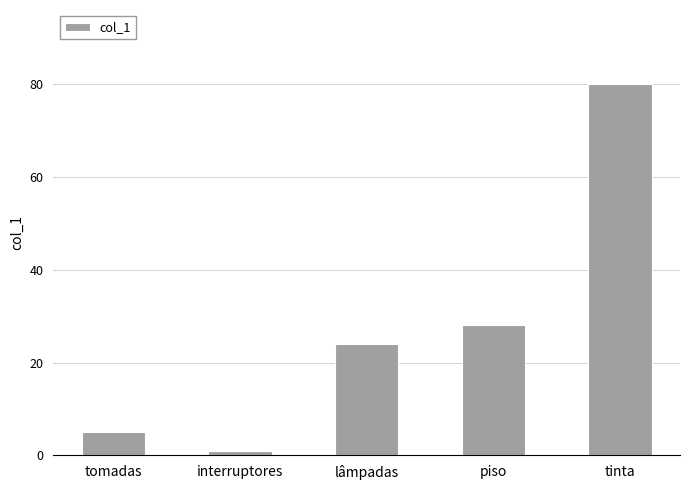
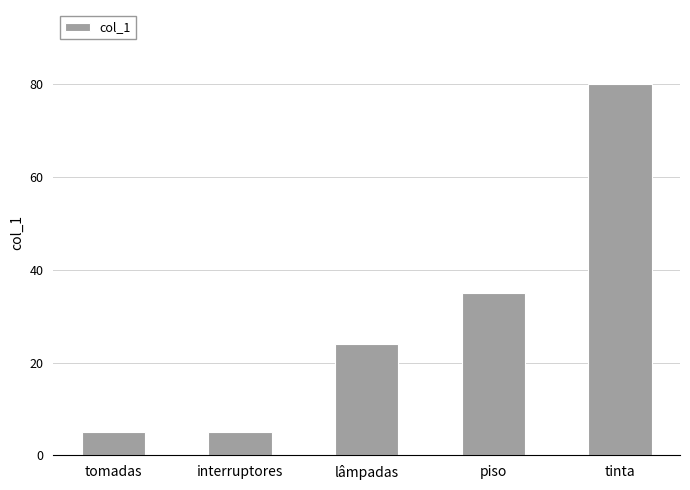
  {
    "tomadas": 5,
-   "interruptores": 1,
+   "interruptores": 5,
    "lâmpadas": 24,
-   "piso": 28,
+   "piso": 35,
    "tinta": 80
  }
